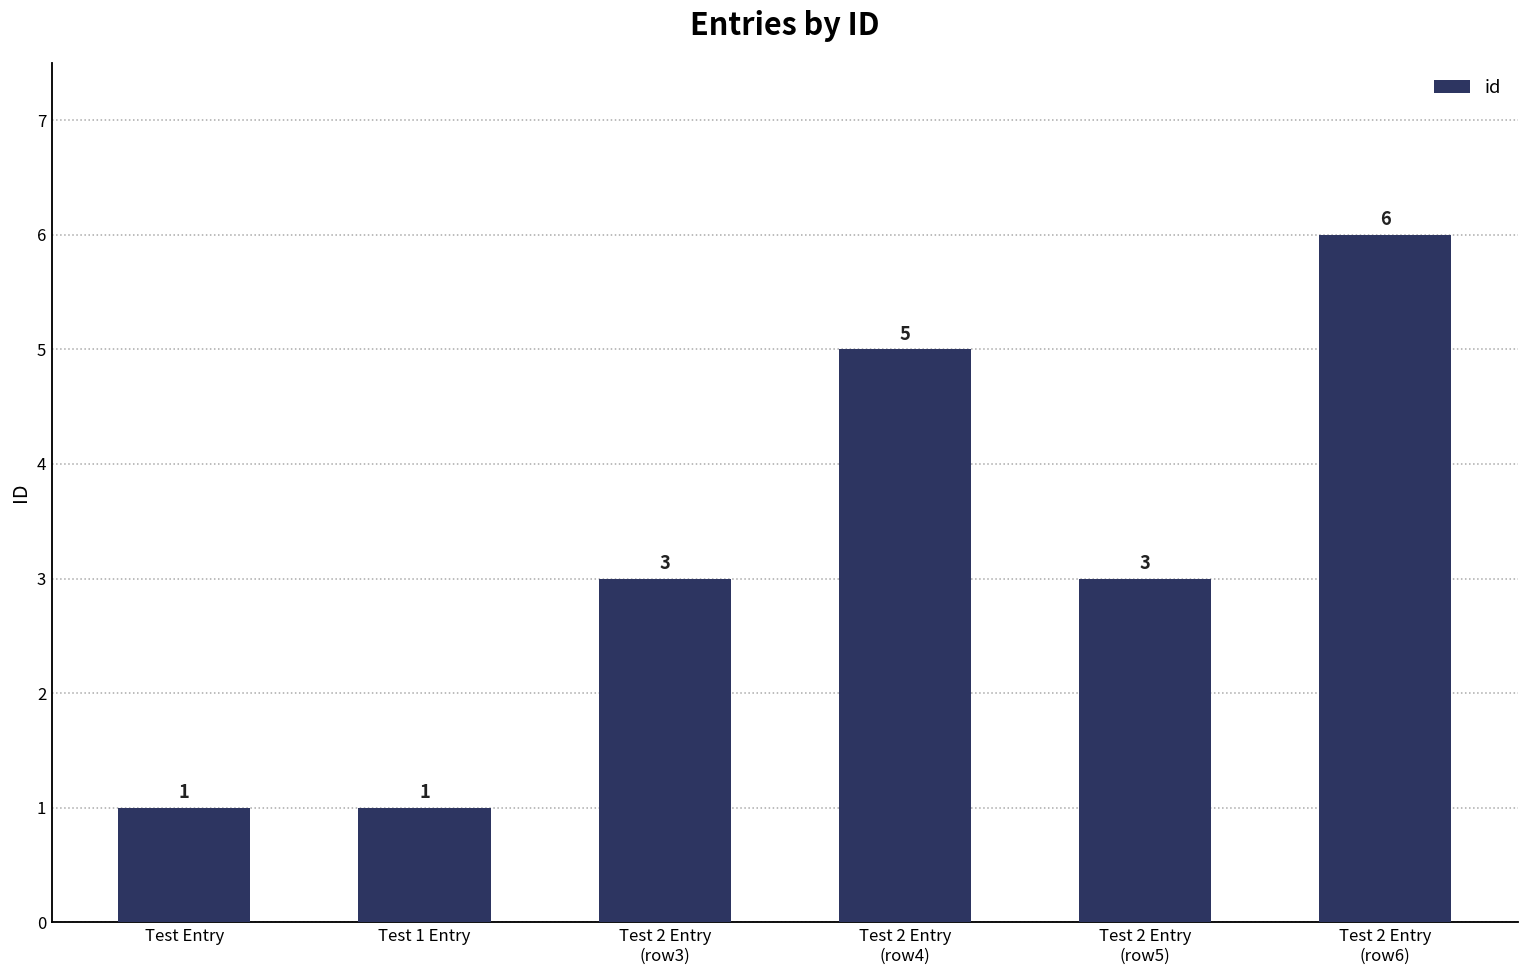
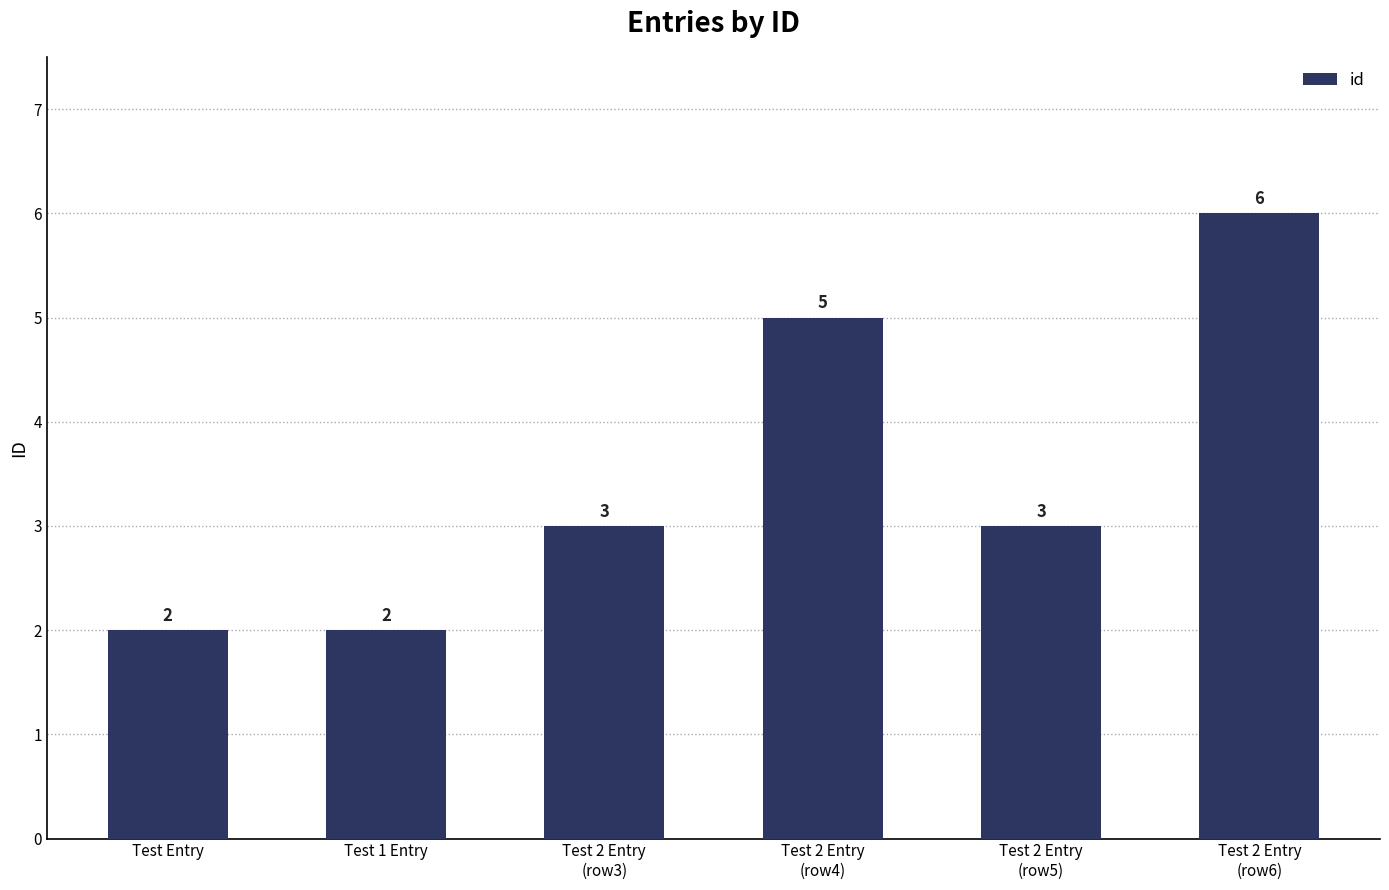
  {
-   "Test Entry": 1,
-   "Test 1 Entry": 1,
+   "Test Entry": 2,
+   "Test 1 Entry": 2,
    "Test 2 Entry (row3)": 3,
    "Test 2 Entry (row4)": 5,
    "Test 2 Entry (row5)": 3,
    "Test 2 Entry (row6)": 6
  }
